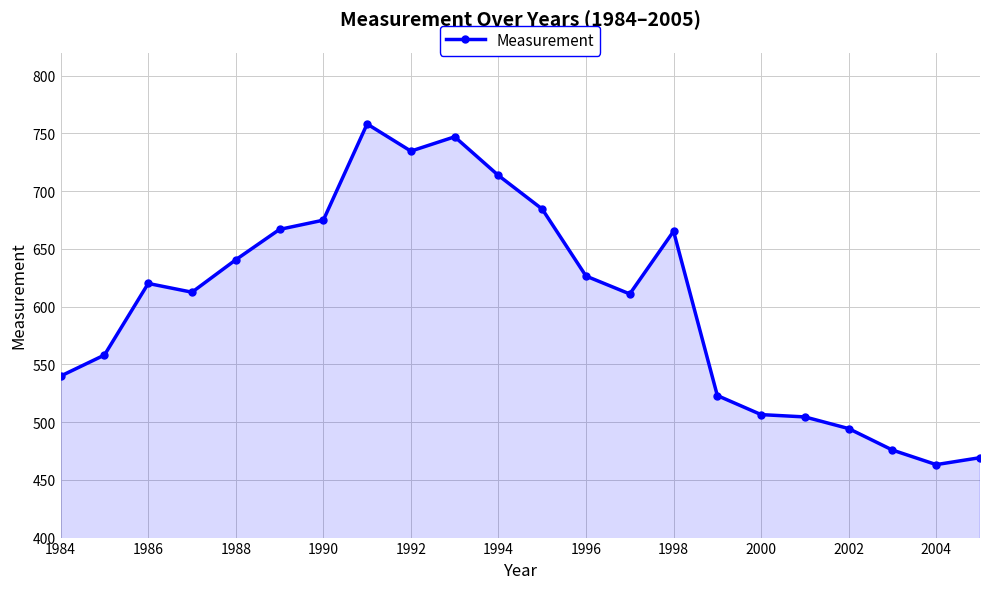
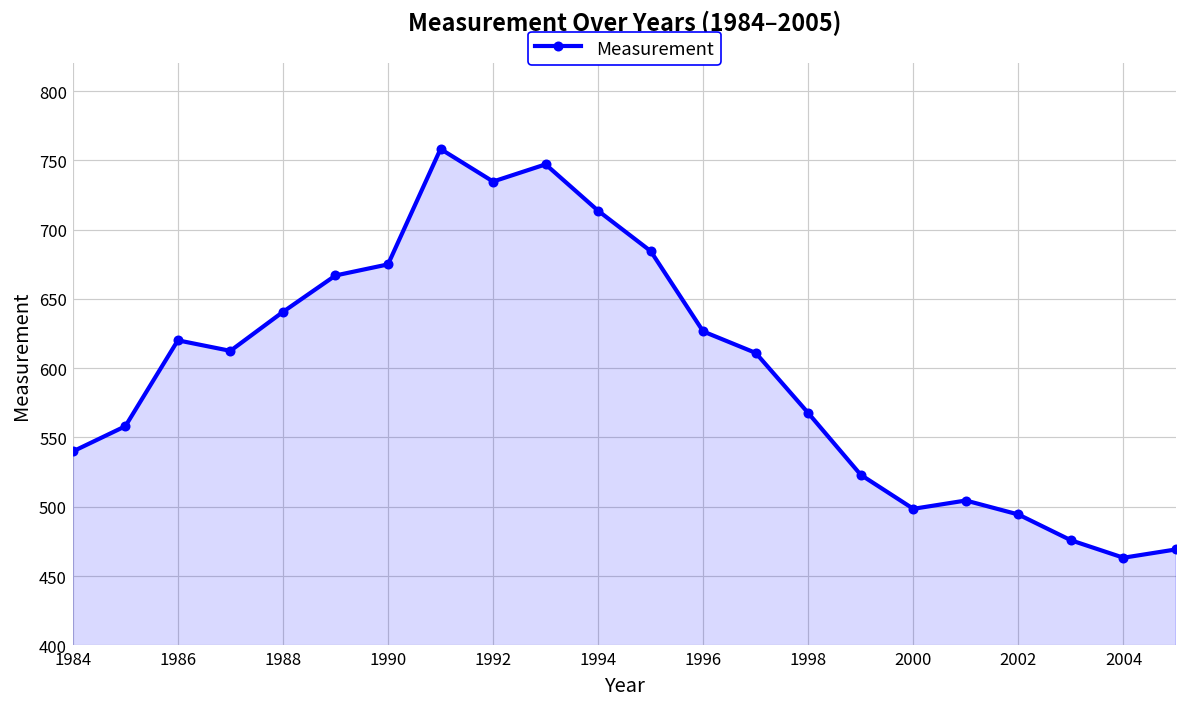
  {
    "1984": 540,
    "1986": 620,
    "1988": 641,
    "1990": 675,
    "1992": 735,
    "1994": 714,
    "1996": 627,
-   "1998": 665,
-   "2000": 507,
+   "1998": 568,
+   "2000": 499,
    "2002": 494,
    "2004": 463
  }
